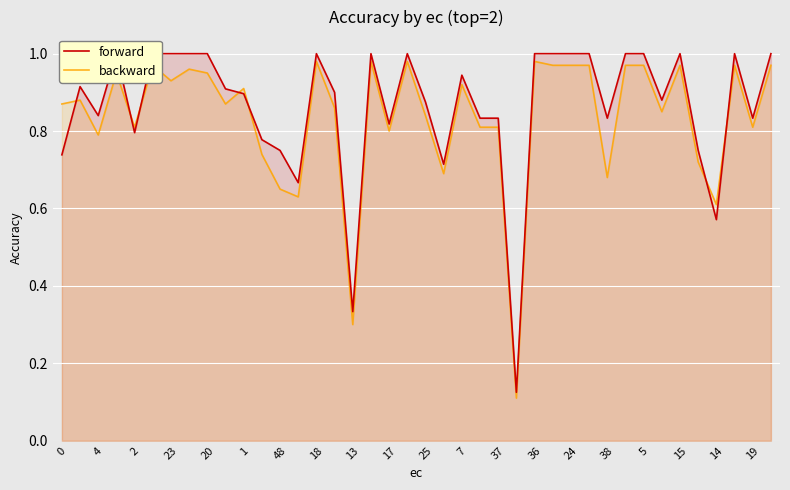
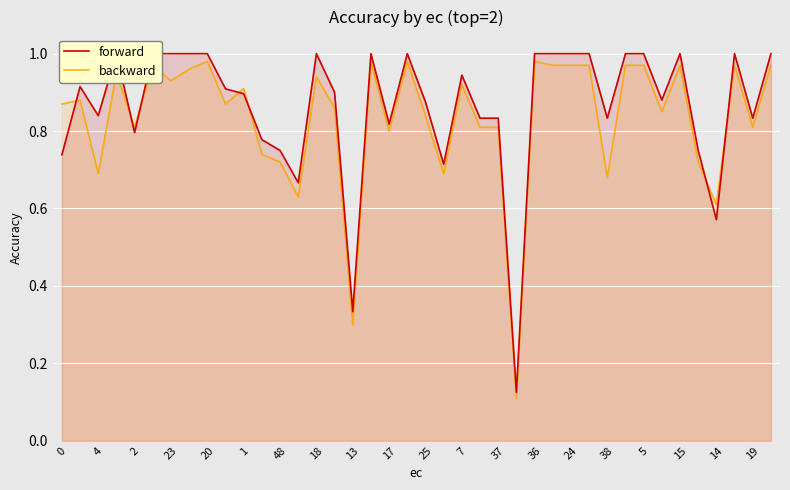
  {
    "forward": {
      "0": 0.74,
      "4": 0.84,
      "2": 0.80,
      "20": 1.00,
      "48": 0.75,
      "18": 1.00,
      "36": 1.00,
      "24": 1.00,
      "38": 0.83,
      "14": 0.57
    },
    "backward": {
      "0": 0.87,
-     "4": 0.79,
+     "4": 0.69,
      "2": 0.81,
-     "20": 0.95,
-     "48": 0.65,
-     "18": 0.98,
+     "20": 0.98,
+     "48": 0.72,
+     "18": 0.94,
      "36": 0.98,
      "24": 0.97,
      "38": 0.68,
      "14": 0.61
    }
  }
